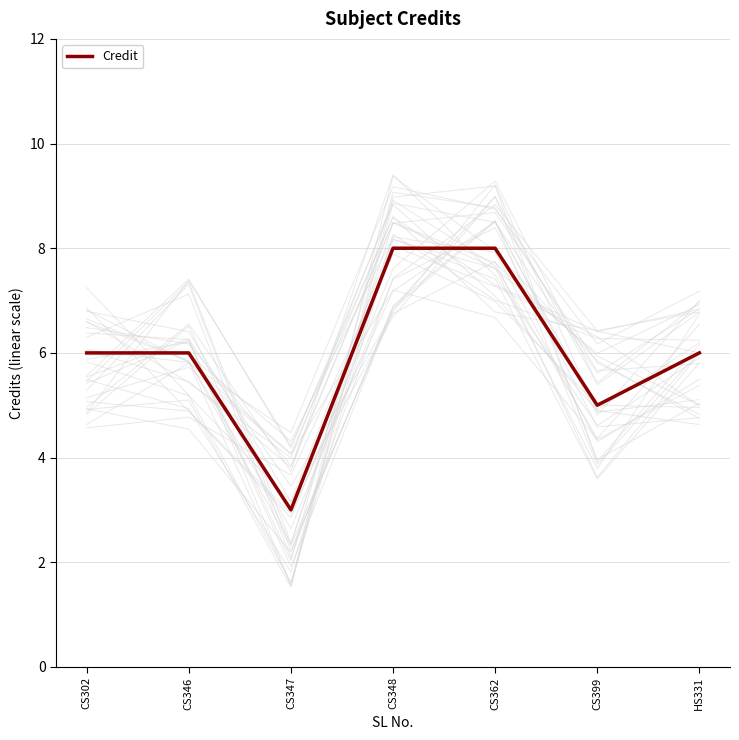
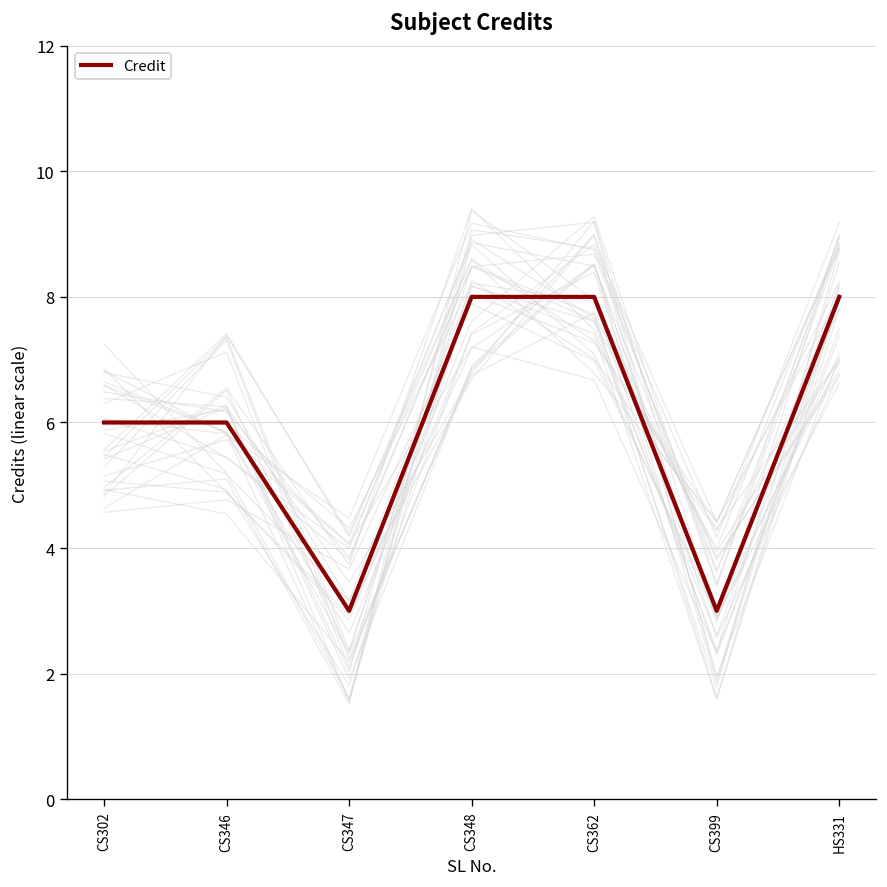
  {
    "Credit": {
      "CS347": 3,
      "CS362": 8,
-     "CS399": 5,
-     "HS331": 6
+     "CS399": 3,
+     "HS331": 8
    }
  }
